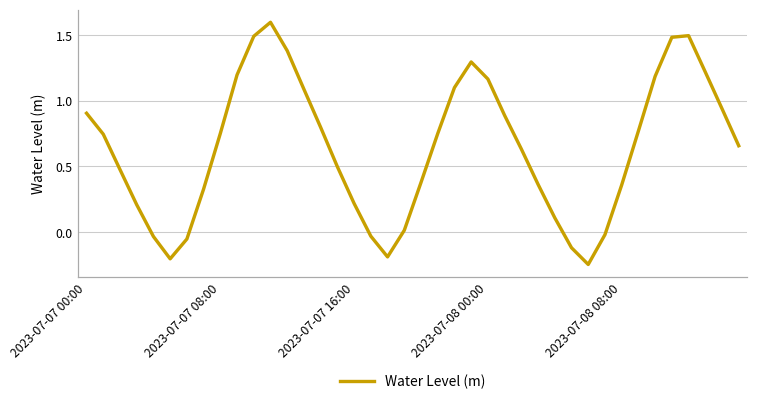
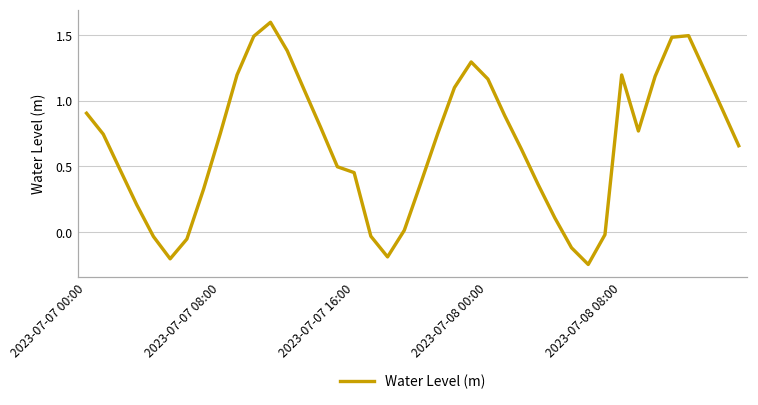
  {
    "2023-07-07 00:00": 0.90,
    "2023-07-07 08:00": 0.75,
-   "2023-07-07 16:00": 0.22,
+   "2023-07-07 16:00": 0.45,
    "2023-07-08 00:00": 1.16,
-   "2023-07-08 08:00": 0.36
+   "2023-07-08 08:00": 1.19
  }
